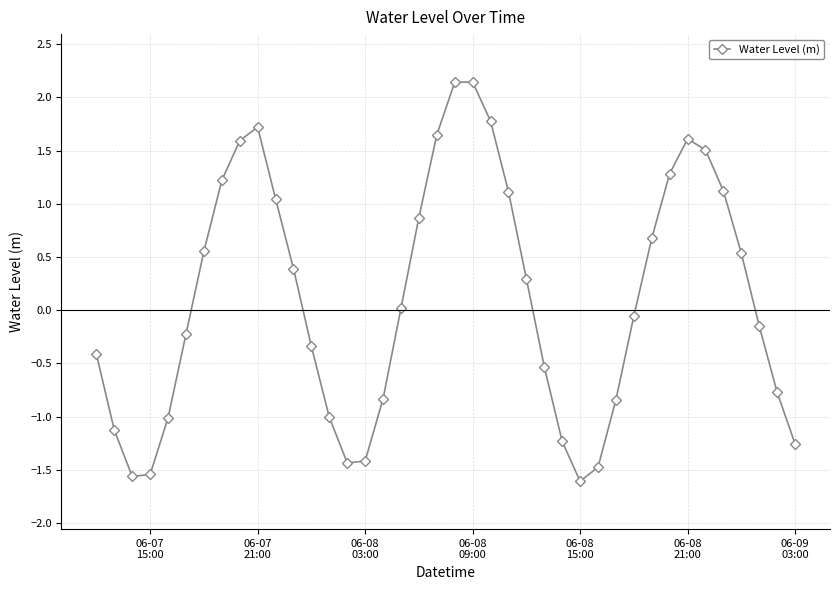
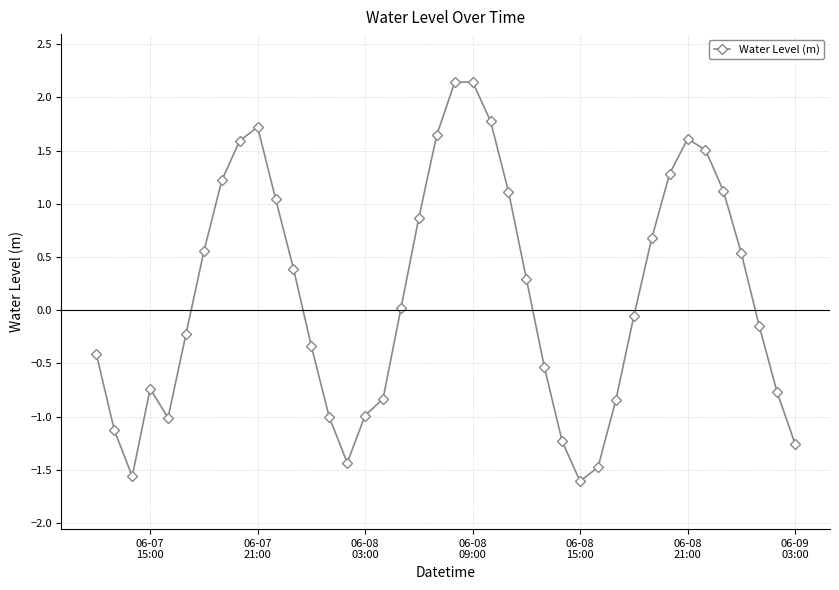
  {
-   "06-07 15:00": -1.54,
+   "06-07 15:00": -0.74,
    "06-07 21:00": 1.72,
-   "06-08 03:00": -1.42,
+   "06-08 03:00": -0.99,
    "06-08 09:00": 2.14,
    "06-08 15:00": -1.61,
    "06-08 21:00": 1.61,
    "06-09 03:00": -1.26
  }
